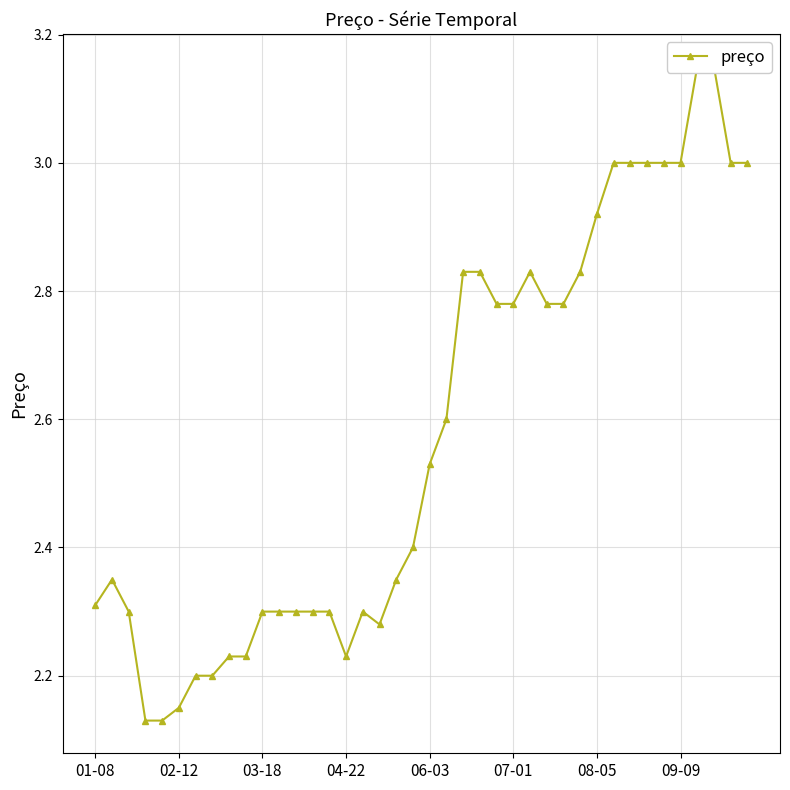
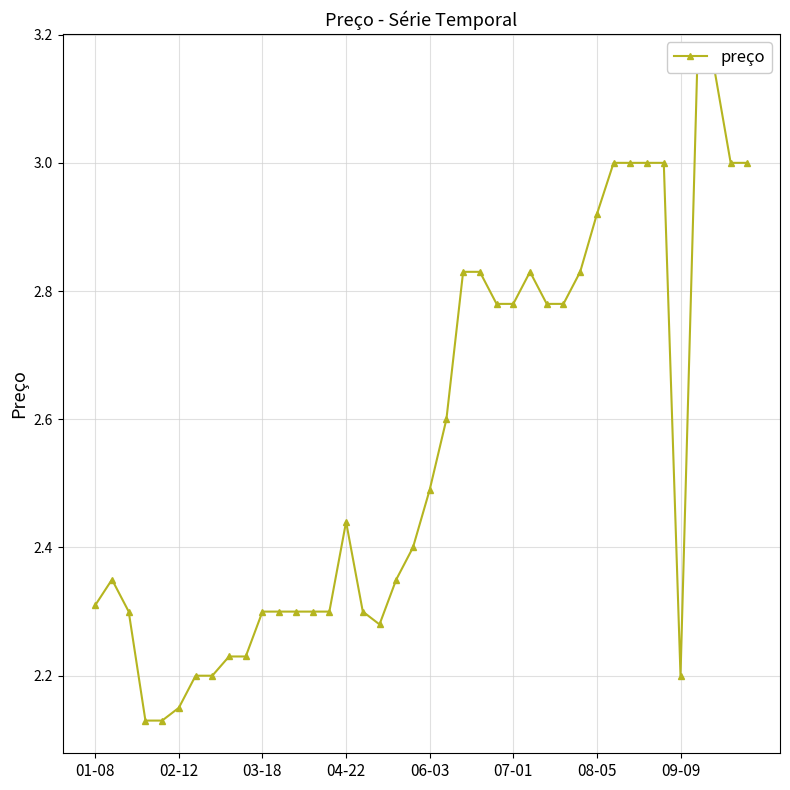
  {
    "01-08": 2.31,
    "02-12": 2.15,
    "03-18": 2.30,
-   "04-22": 2.23,
-   "06-03": 2.53,
+   "04-22": 2.44,
+   "06-03": 2.49,
    "07-01": 2.78,
    "08-05": 2.92,
-   "09-09": 3.0
+   "09-09": 2.2
  }
